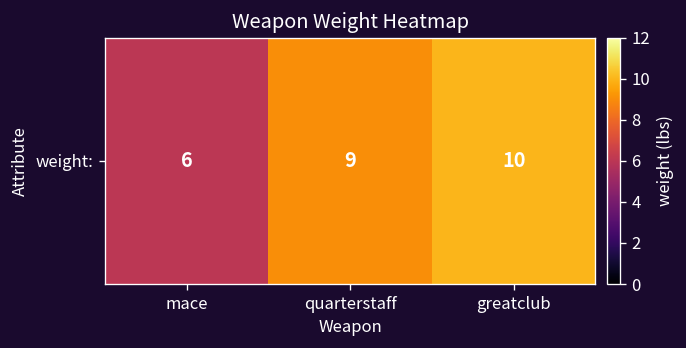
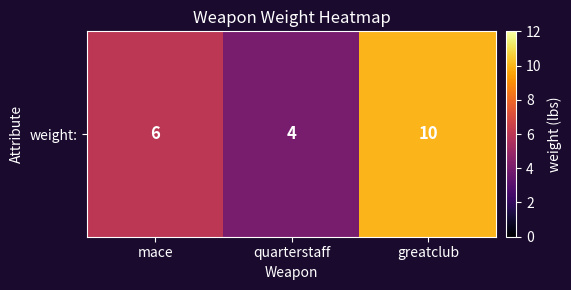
  {
    "weight:": {
      "mace": 6,
-     "quarterstaff": 9,
+     "quarterstaff": 4,
      "greatclub": 10
    }
  }
